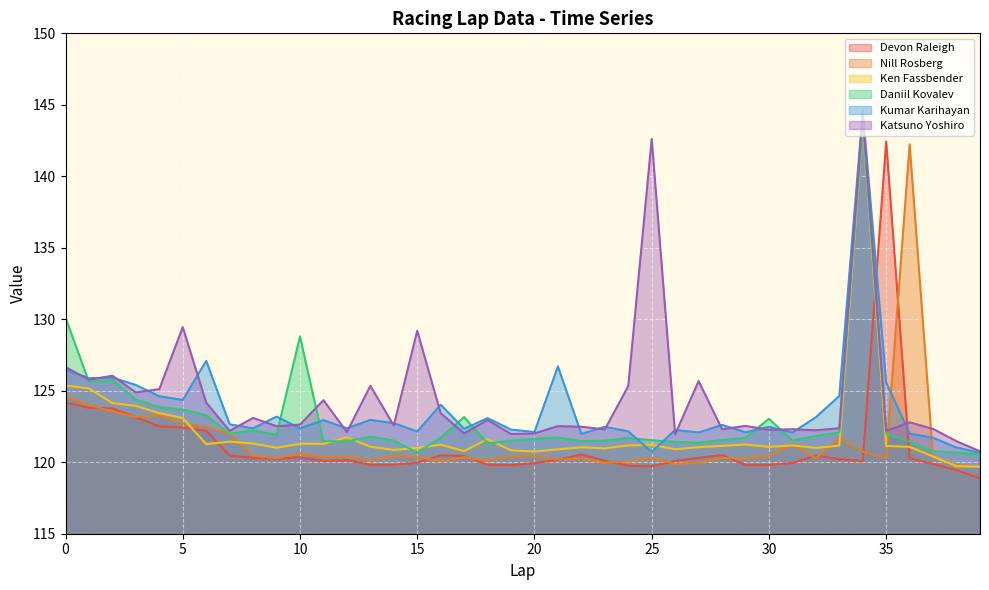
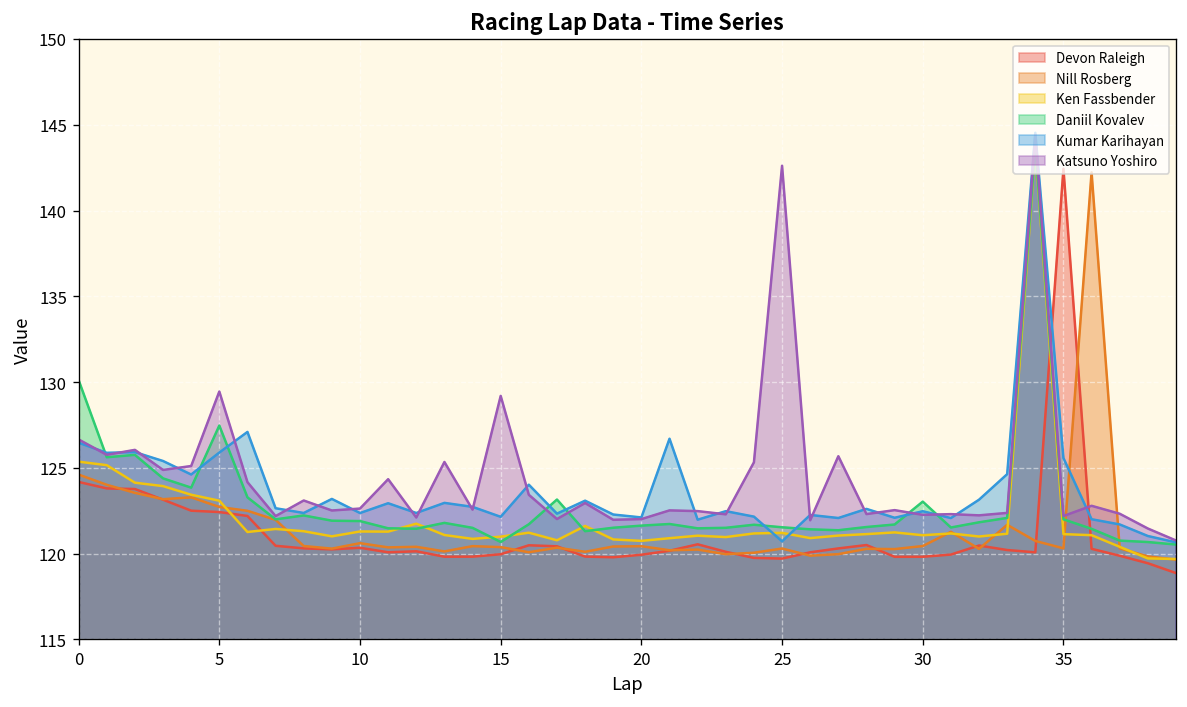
  {
    "Daniil Kovalev": {
      "0": 130.1,
-     "5": 123.7,
-     "10": 128.8,
+     "5": 127.5,
+     "10": 121.9,
      "15": 120.7,
      "20": 121.6,
      "25": 121.5,
      "30": 123.0,
      "35": 122.0
    },
    "Kumar Karihayan": {
      "0": 126.5,
-     "5": 124.4,
+     "5": 125.9,
      "10": 122.4,
      "15": 122.1,
      "25": 120.7,
      "30": 122.5,
      "35": 125.6
    },
    "Katsuno Yoshiro": {
      "0": 126.7,
      "5": 129.5,
      "10": 122.6,
      "15": 129.2,
      "25": 142.6,
      "30": 122.3,
      "35": 122.2
    }
  }
